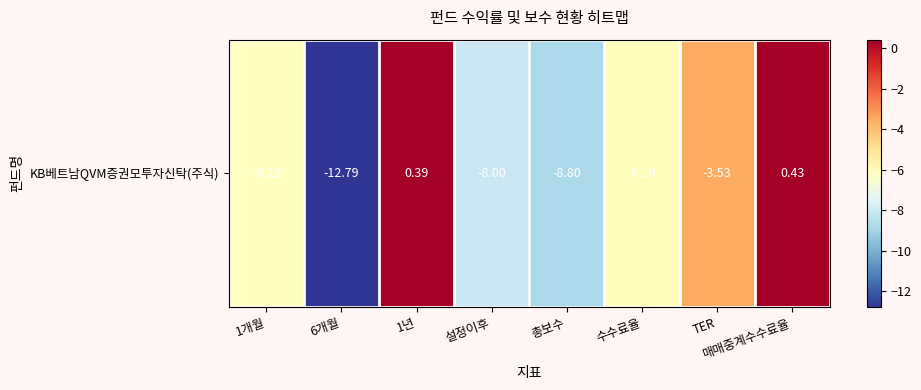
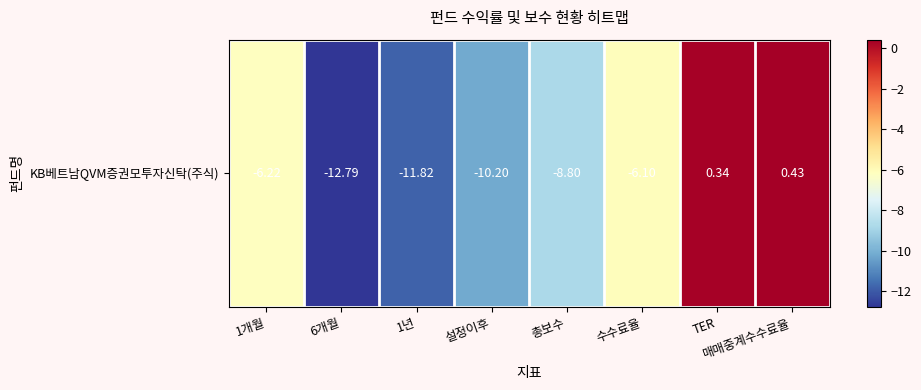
  {
    "KB베트남QVM증권모투자신탁(주식)": {
      "1개월": -6.22,
      "6개월": -12.79,
-     "1년": 0.39,
-     "설정이후": -8.00,
+     "1년": -11.82,
+     "설정이후": -10.20,
      "총보수": -8.80,
      "수수료율": -6.10,
-     "TER": -3.53,
+     "TER": 0.34,
      "매매중계수수료율": 0.43
    }
  }
